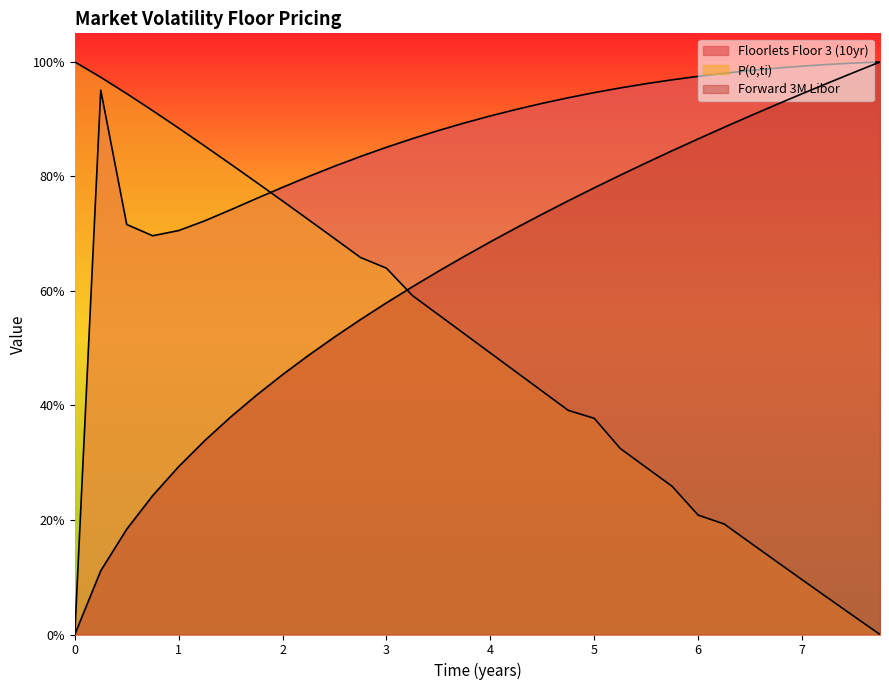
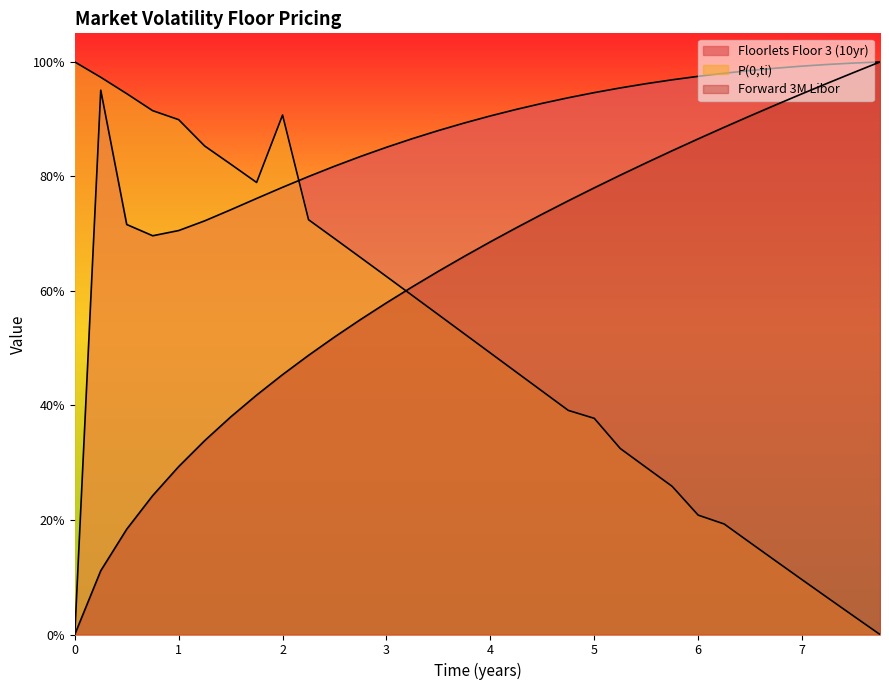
  {
    "P(0,ti)": {
      "0": "100%",
-     "1": "88%",
-     "2": "76%",
-     "3": "64%",
+     "1": "90%",
+     "2": "91%",
+     "3": "63%",
      "4": "49%",
      "5": "38%",
      "6": "21%",
      "7": "10%"
    }
  }
